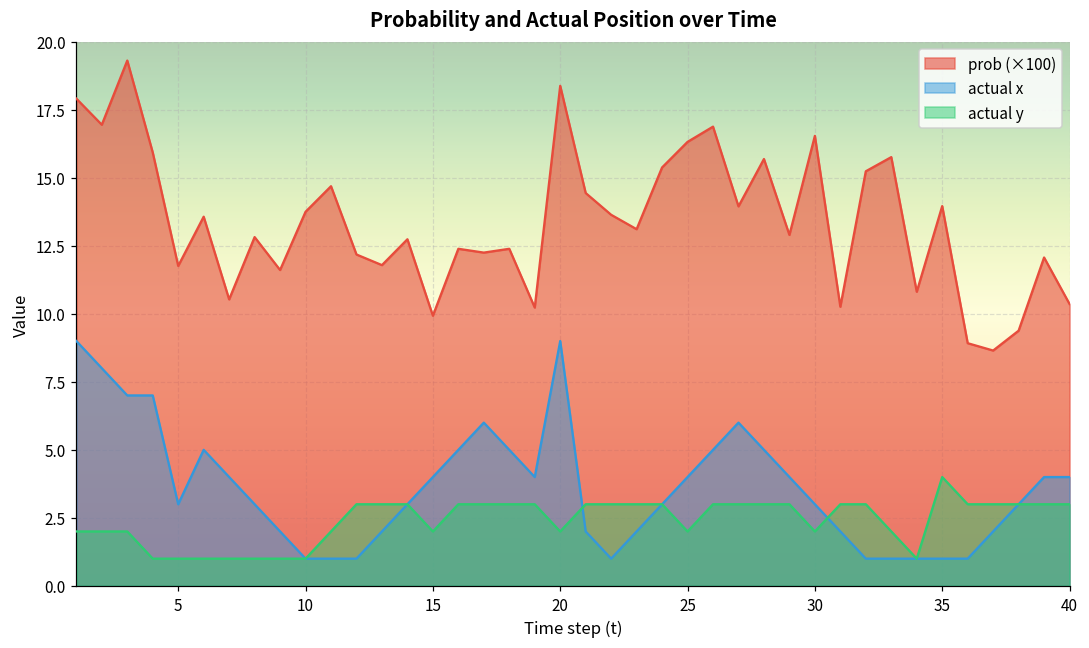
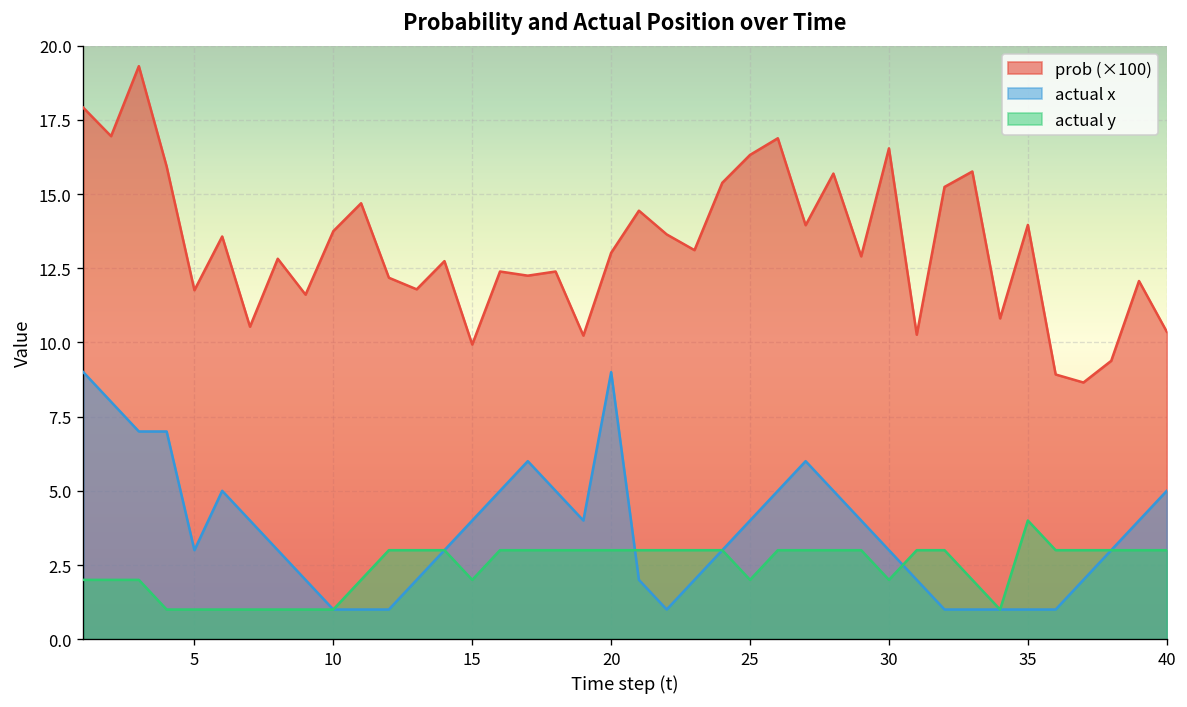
  {
    "prob (×100)": {
      "5": 11.8,
      "10": 13.8,
      "15": 9.9,
-     "20": 18.4,
+     "20": 13.0,
      "25": 16.3,
      "30": 16.5,
      "35": 14.0,
      "40": 10.4
    },
    "actual x": {
      "5": 3,
      "15": 4,
      "20": 9,
      "25": 4,
      "30": 3,
      "35": 1,
-     "40": 4
+     "40": 5
    },
    "actual y": {
      "5": 1,
      "15": 2,
-     "20": 2,
+     "20": 3,
      "25": 2,
      "30": 2,
      "35": 4,
      "40": 3
    }
  }
